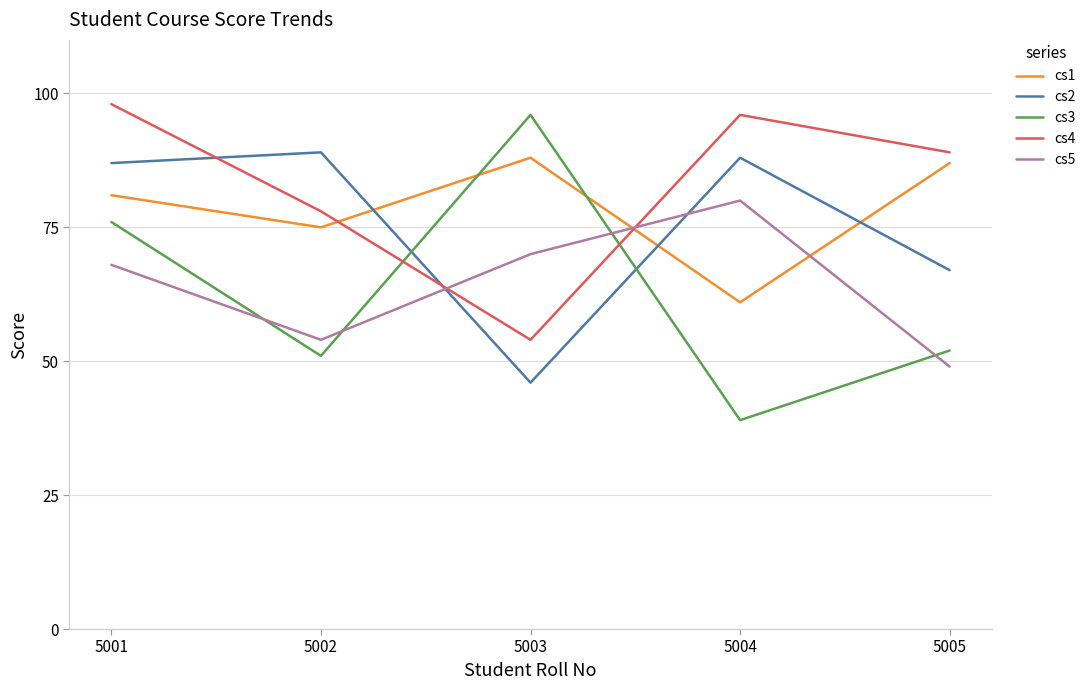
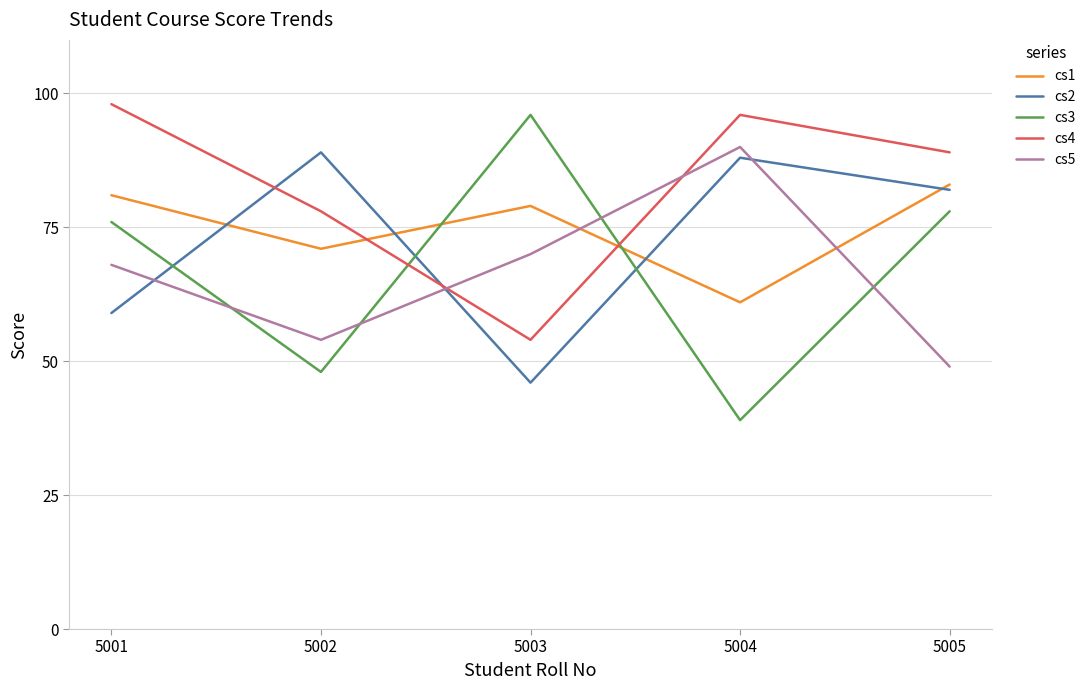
  {
    "cs1": {
      "5001": 81,
-     "5002": 75,
-     "5003": 88,
+     "5002": 71,
+     "5003": 79,
      "5004": 61,
-     "5005": 87
+     "5005": 83
    },
    "cs2": {
-     "5001": 87,
+     "5001": 59,
      "5002": 89,
      "5003": 46,
      "5004": 88,
-     "5005": 67
+     "5005": 82
    },
    "cs3": {
      "5001": 76,
-     "5002": 51,
+     "5002": 48,
      "5003": 96,
      "5004": 39,
-     "5005": 52
+     "5005": 78
    },
    "cs4": {
      "5001": 98,
      "5002": 78,
      "5003": 54,
      "5004": 96,
      "5005": 89
    },
    "cs5": {
      "5001": 68,
      "5002": 54,
      "5003": 70,
-     "5004": 80,
+     "5004": 90,
      "5005": 49
    }
  }
